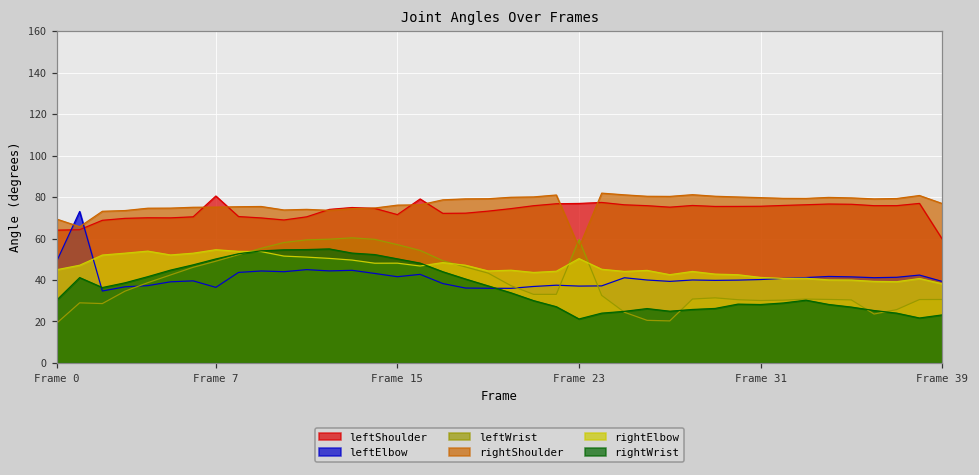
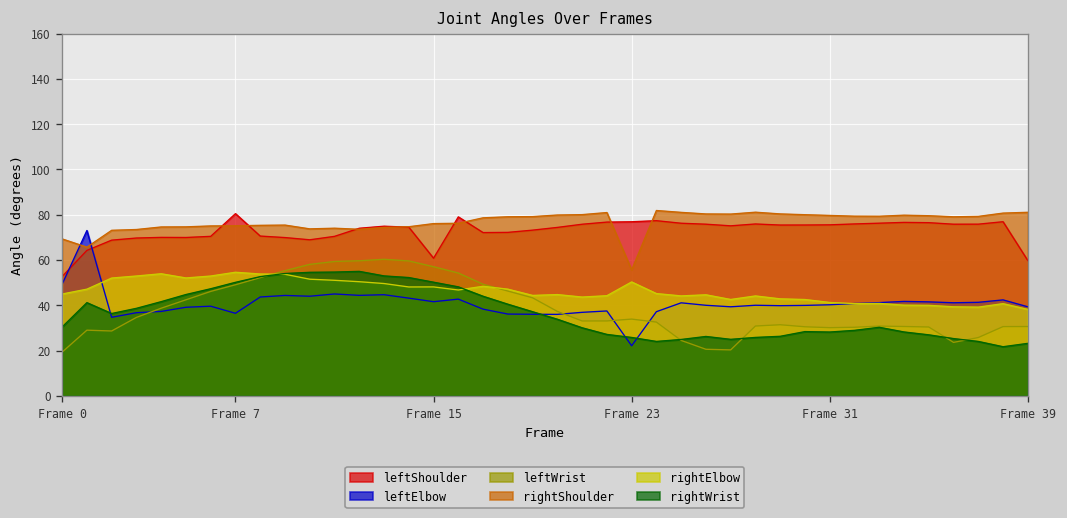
  {
    "leftShoulder": {
-     "Frame 0": 64,
+     "Frame 0": 53,
      "Frame 7": 80,
-     "Frame 15": 72,
+     "Frame 15": 61,
      "Frame 23": 77,
      "Frame 31": 76,
      "Frame 39": 60
    },
    "leftElbow": {
      "Frame 0": 49,
      "Frame 7": 36,
      "Frame 15": 42,
-     "Frame 23": 37
+     "Frame 23": 22
    },
    "leftWrist": {
      "Frame 0": 19,
      "Frame 15": 57,
-     "Frame 23": 59,
+     "Frame 23": 34,
      "Frame 31": 30,
      "Frame 39": 31
    },
    "rightShoulder": {
      "Frame 0": 69,
      "Frame 7": 75,
      "Frame 15": 76,
      "Frame 23": 56,
      "Frame 31": 80,
-     "Frame 39": 77
+     "Frame 39": 81
    },
    "rightElbow": {
      "Frame 0": 45,
      "Frame 7": 55,
      "Frame 15": 48,
      "Frame 23": 50
    },
    "rightWrist": {
      "Frame 0": 30,
      "Frame 15": 50,
-     "Frame 23": 21,
+     "Frame 23": 26,
      "Frame 31": 28,
      "Frame 39": 23
    }
  }
